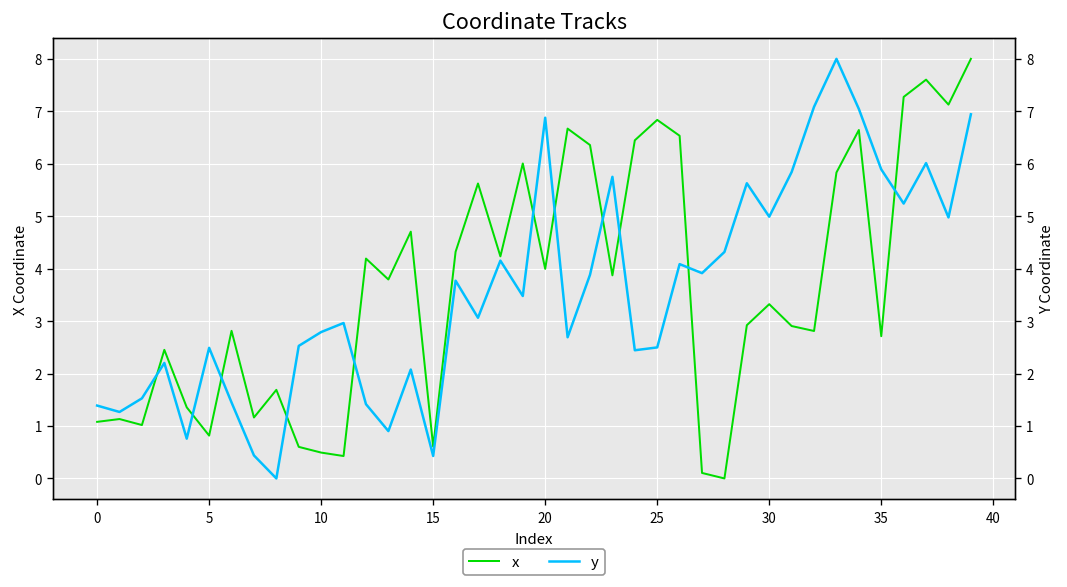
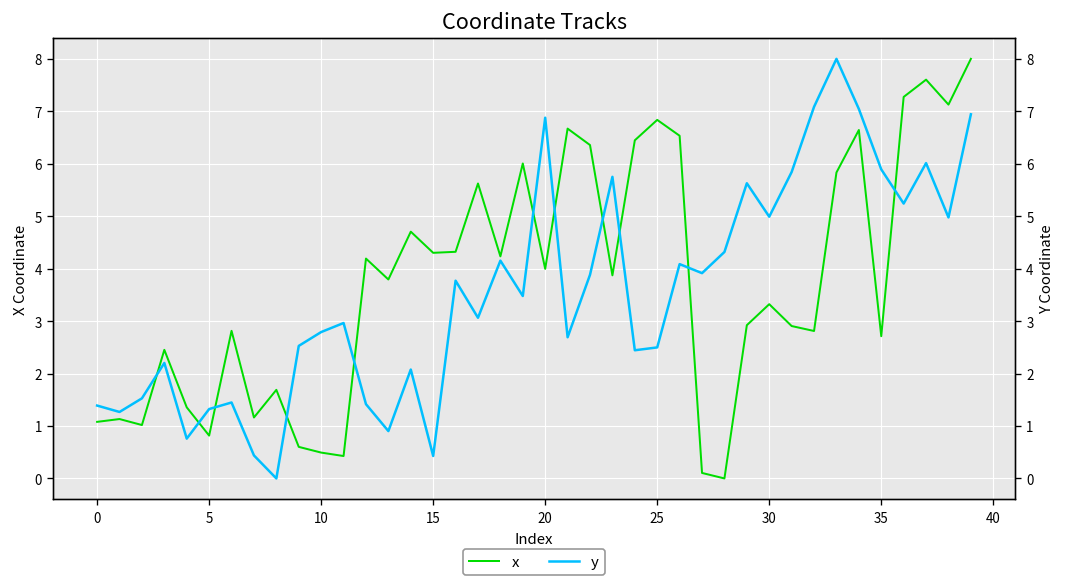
  {
    "x": {
      "0": 1.1,
      "5": 0.8,
      "10": 0.5,
-     "15": 0.6,
+     "15": 4.3,
      "20": 4.0,
      "25": 6.8,
      "30": 3.3,
      "35": 2.7
    },
    "y": {
      "0": 1.4,
-     "5": 2.5,
+     "5": 1.3,
      "10": 2.8,
      "15": 0.4,
      "20": 6.9,
      "25": 2.5,
      "30": 5.0,
      "35": 5.9
    }
  }
